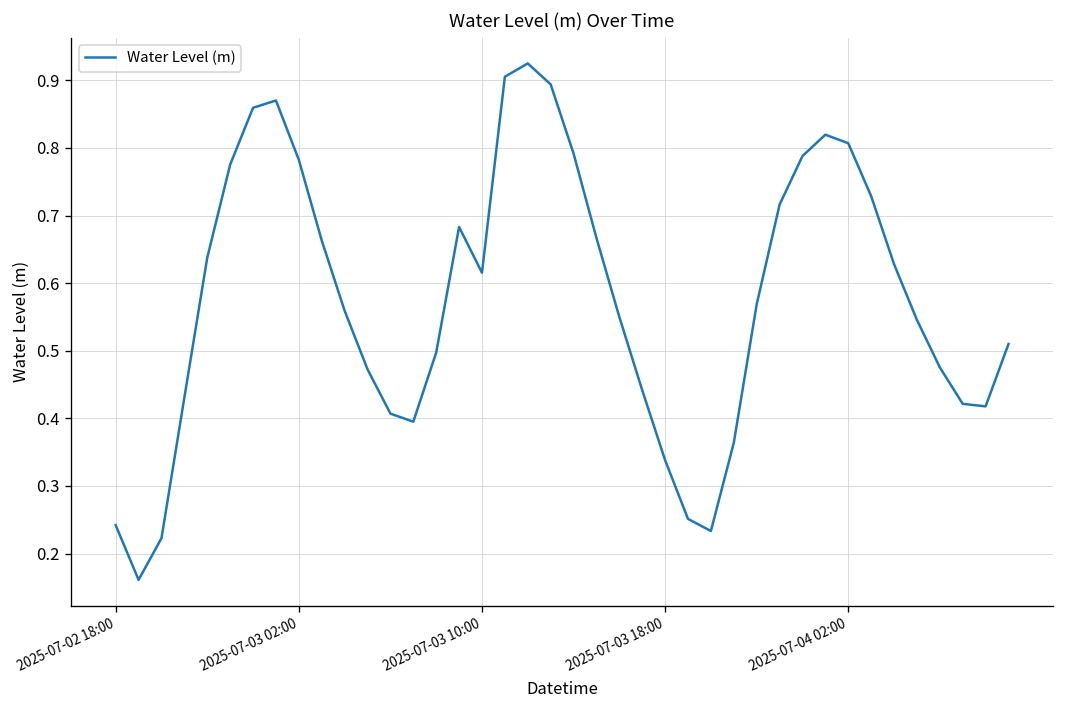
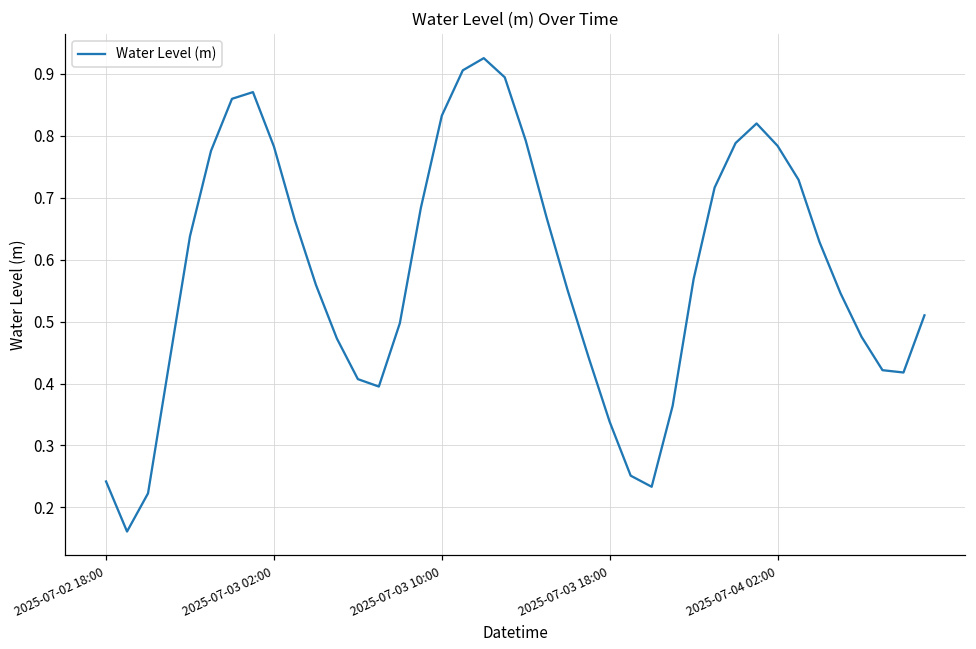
  {
    "2025-07-02 18:00": 0.24,
    "2025-07-03 02:00": 0.78,
-   "2025-07-03 10:00": 0.62,
+   "2025-07-03 10:00": 0.83,
    "2025-07-03 18:00": 0.34,
-   "2025-07-04 02:00": 0.81
+   "2025-07-04 02:00": 0.78
  }
